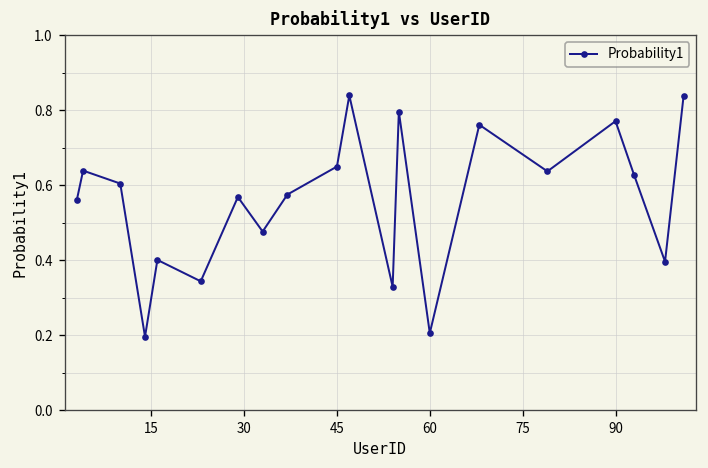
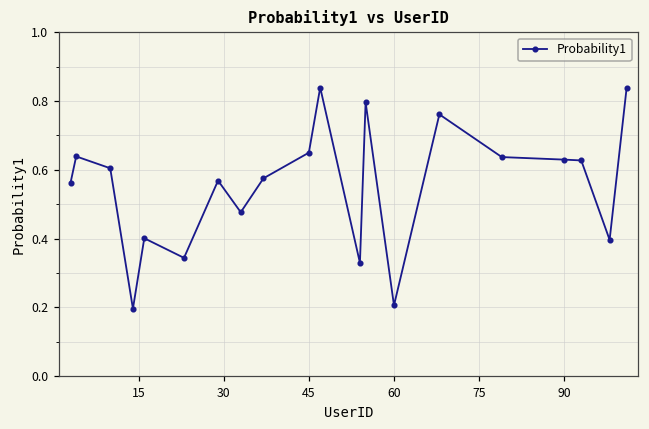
  {
    "45": 0.65,
    "60": 0.21,
-   "90": 0.77
+   "90": 0.63
  }
